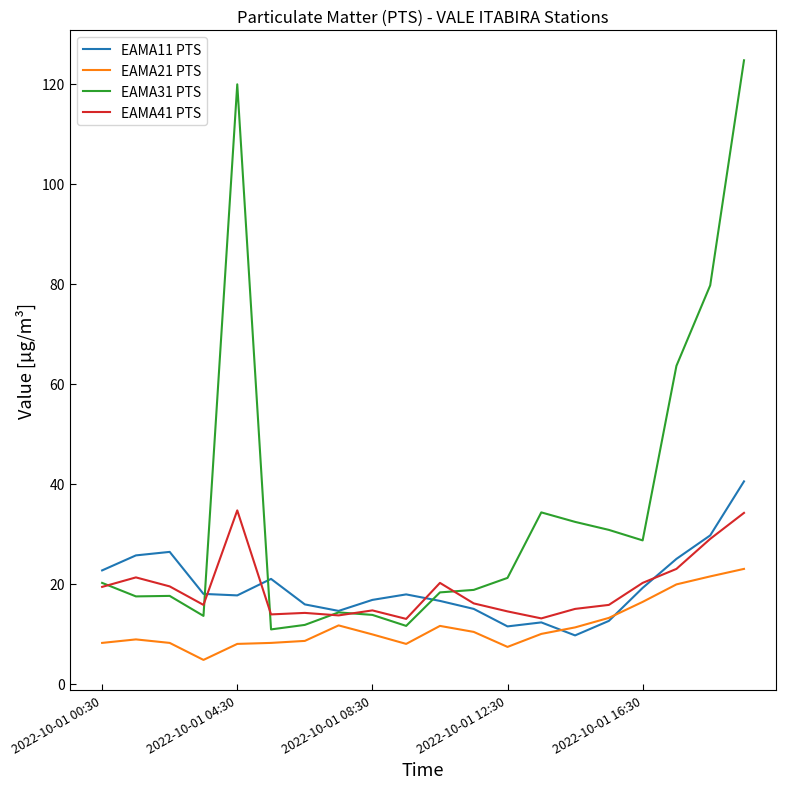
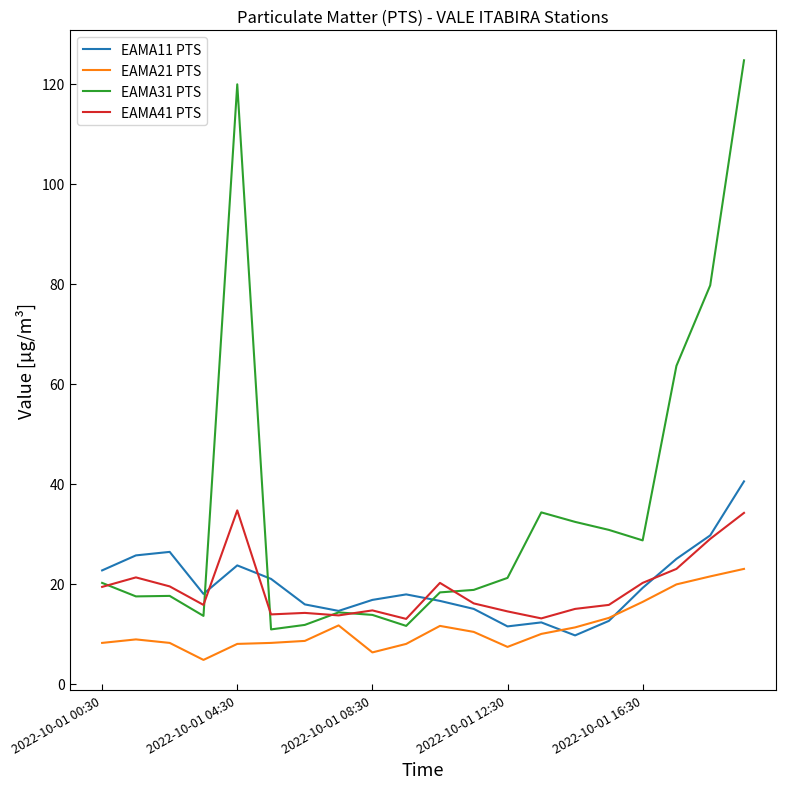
  {
    "EAMA11 PTS": {
      "2022-10-01 00:30": 23,
-     "2022-10-01 04:30": 18,
+     "2022-10-01 04:30": 24,
      "2022-10-01 08:30": 17,
      "2022-10-01 12:30": 12,
      "2022-10-01 16:30": 19
    },
    "EAMA21 PTS": {
      "2022-10-01 00:30": 8,
      "2022-10-01 04:30": 8,
-     "2022-10-01 08:30": 10,
+     "2022-10-01 08:30": 6,
      "2022-10-01 12:30": 7,
      "2022-10-01 16:30": 16
    },
    "EAMA31 PTS": {
      "2022-10-01 00:30": 20,
      "2022-10-01 04:30": 120,
      "2022-10-01 08:30": 14,
      "2022-10-01 12:30": 21,
      "2022-10-01 16:30": 29
    },
    "EAMA41 PTS": {
      "2022-10-01 00:30": 19,
      "2022-10-01 04:30": 35,
      "2022-10-01 08:30": 15,
      "2022-10-01 12:30": 15,
      "2022-10-01 16:30": 20
    }
  }
